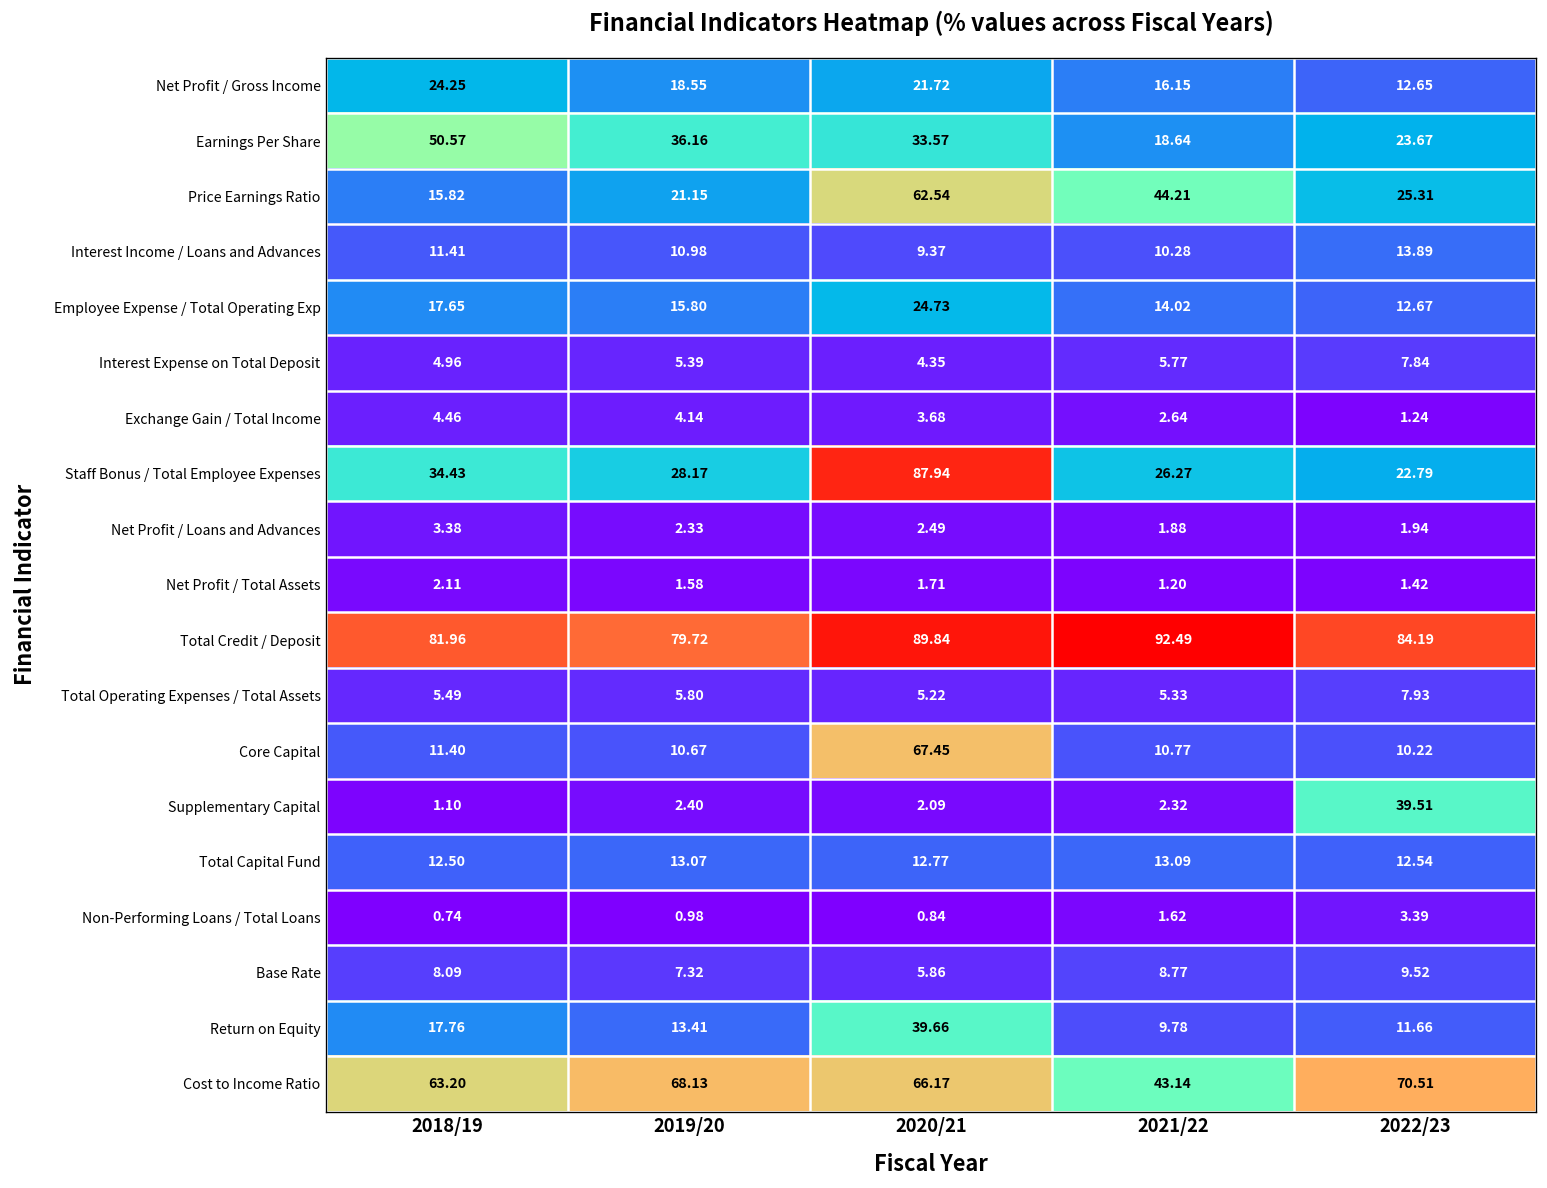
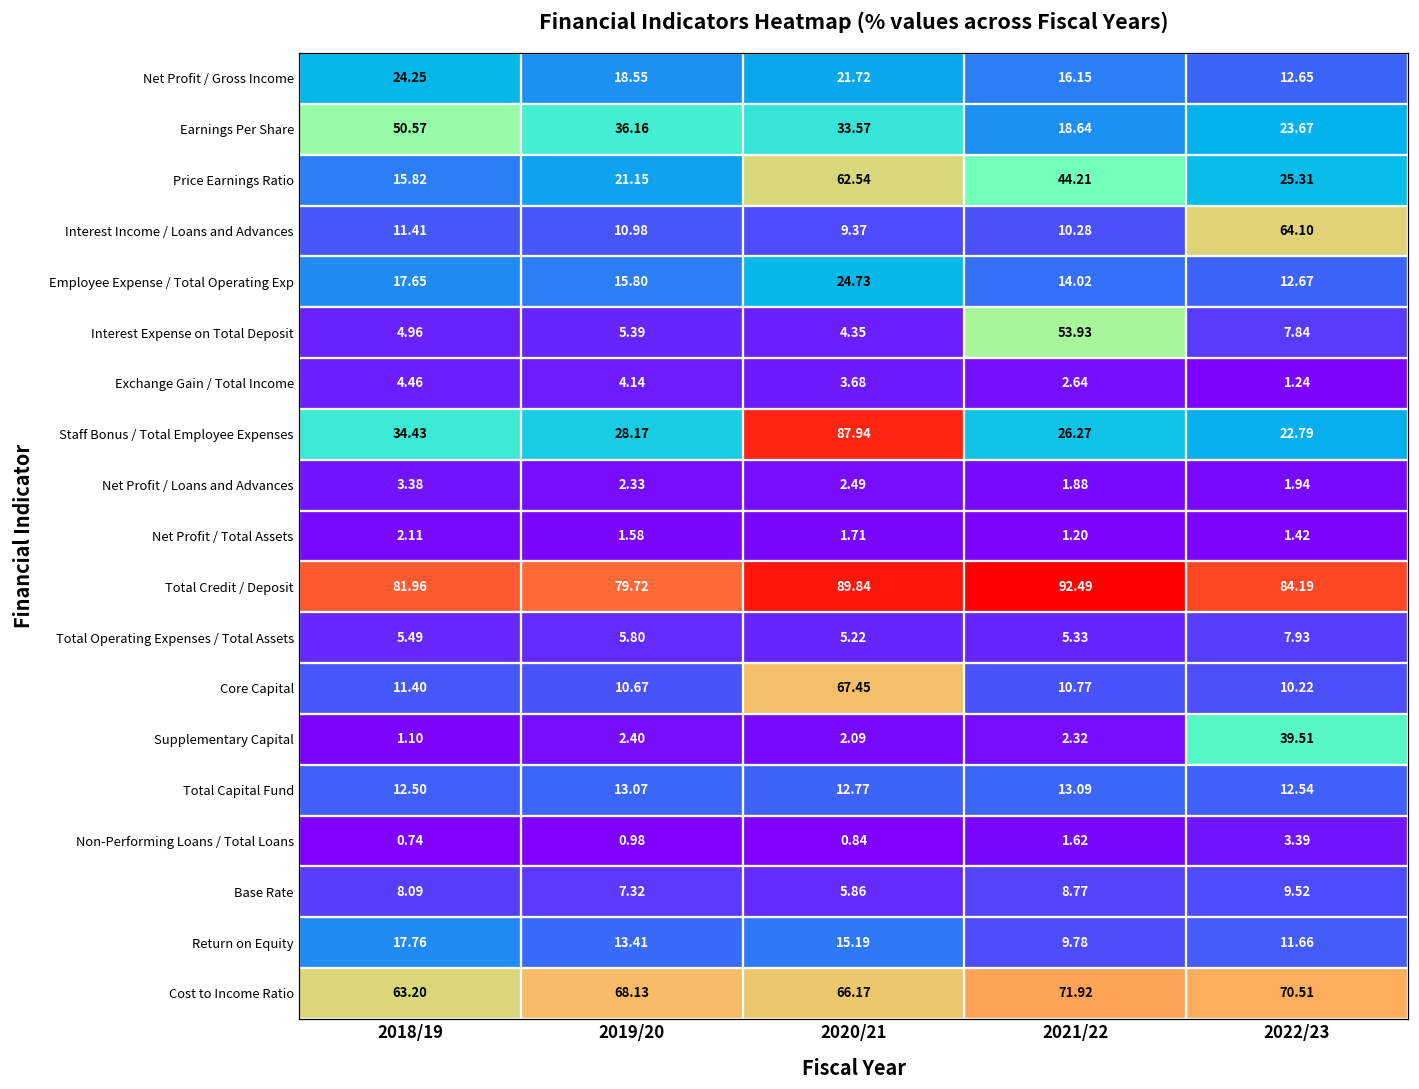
  {
    "Net Profit / Gross Income": {
      "2018/19": 24.25,
      "2019/20": 18.55,
      "2020/21": 21.72,
      "2021/22": 16.15,
      "2022/23": 12.65
    },
    "Earnings Per Share": {
      "2018/19": 50.57,
      "2019/20": 36.16,
      "2020/21": 33.57,
      "2021/22": 18.64,
      "2022/23": 23.67
    },
    "Price Earnings Ratio": {
      "2018/19": 15.82,
      "2019/20": 21.15,
      "2020/21": 62.54,
      "2021/22": 44.21,
      "2022/23": 25.31
    },
    "Interest Income / Loans and Advances": {
      "2018/19": 11.41,
      "2019/20": 10.98,
      "2020/21": 9.37,
      "2021/22": 10.28,
-     "2022/23": 13.89
+     "2022/23": 64.10
    },
    "Employee Expense / Total Operating Exp": {
      "2018/19": 17.65,
      "2019/20": 15.80,
      "2020/21": 24.73,
      "2021/22": 14.02,
      "2022/23": 12.67
    },
    "Interest Expense on Total Deposit": {
      "2018/19": 4.96,
      "2019/20": 5.39,
      "2020/21": 4.35,
-     "2021/22": 5.77,
+     "2021/22": 53.93,
      "2022/23": 7.84
    },
    "Exchange Gain / Total Income": {
      "2018/19": 4.46,
      "2019/20": 4.14,
      "2020/21": 3.68,
      "2021/22": 2.64,
      "2022/23": 1.24
    },
    "Staff Bonus / Total Employee Expenses": {
      "2018/19": 34.43,
      "2019/20": 28.17,
      "2020/21": 87.94,
      "2021/22": 26.27,
      "2022/23": 22.79
    },
    "Net Profit / Loans and Advances": {
      "2018/19": 3.38,
      "2019/20": 2.33,
      "2020/21": 2.49,
      "2021/22": 1.88,
      "2022/23": 1.94
    },
    "Net Profit / Total Assets": {
      "2018/19": 2.11,
      "2019/20": 1.58,
      "2020/21": 1.71,
      "2021/22": 1.20,
      "2022/23": 1.42
    },
    "Total Credit / Deposit": {
      "2018/19": 81.96,
      "2019/20": 79.72,
      "2020/21": 89.84,
      "2021/22": 92.49,
      "2022/23": 84.19
    },
    "Total Operating Expenses / Total Assets": {
      "2018/19": 5.49,
      "2019/20": 5.80,
      "2020/21": 5.22,
      "2021/22": 5.33,
      "2022/23": 7.93
    },
    "Core Capital": {
      "2018/19": 11.40,
      "2019/20": 10.67,
      "2020/21": 67.45,
      "2021/22": 10.77,
      "2022/23": 10.22
    },
    "Supplementary Capital": {
      "2018/19": 1.10,
      "2019/20": 2.40,
      "2020/21": 2.09,
      "2021/22": 2.32,
      "2022/23": 39.51
    },
    "Total Capital Fund": {
      "2018/19": 12.50,
      "2019/20": 13.07,
      "2020/21": 12.77,
      "2021/22": 13.09,
      "2022/23": 12.54
    },
    "Non-Performing Loans / Total Loans": {
      "2018/19": 0.74,
      "2019/20": 0.98,
      "2020/21": 0.84,
      "2021/22": 1.62,
      "2022/23": 3.39
    },
    "Base Rate": {
      "2018/19": 8.09,
      "2019/20": 7.32,
      "2020/21": 5.86,
      "2021/22": 8.77,
      "2022/23": 9.52
    },
    "Return on Equity": {
      "2018/19": 17.76,
      "2019/20": 13.41,
-     "2020/21": 39.66,
+     "2020/21": 15.19,
      "2021/22": 9.78,
      "2022/23": 11.66
    },
    "Cost to Income Ratio": {
      "2018/19": 63.20,
      "2019/20": 68.13,
      "2020/21": 66.17,
-     "2021/22": 43.14,
+     "2021/22": 71.92,
      "2022/23": 70.51
    }
  }
